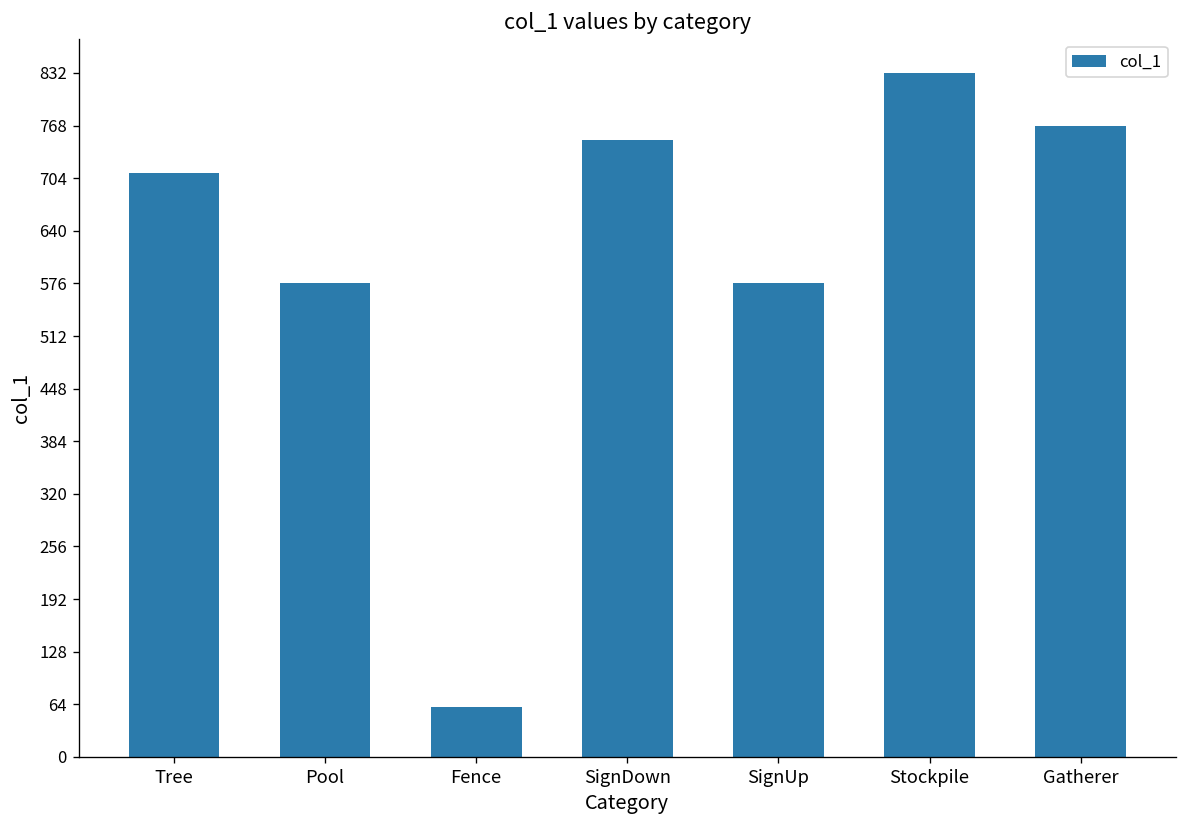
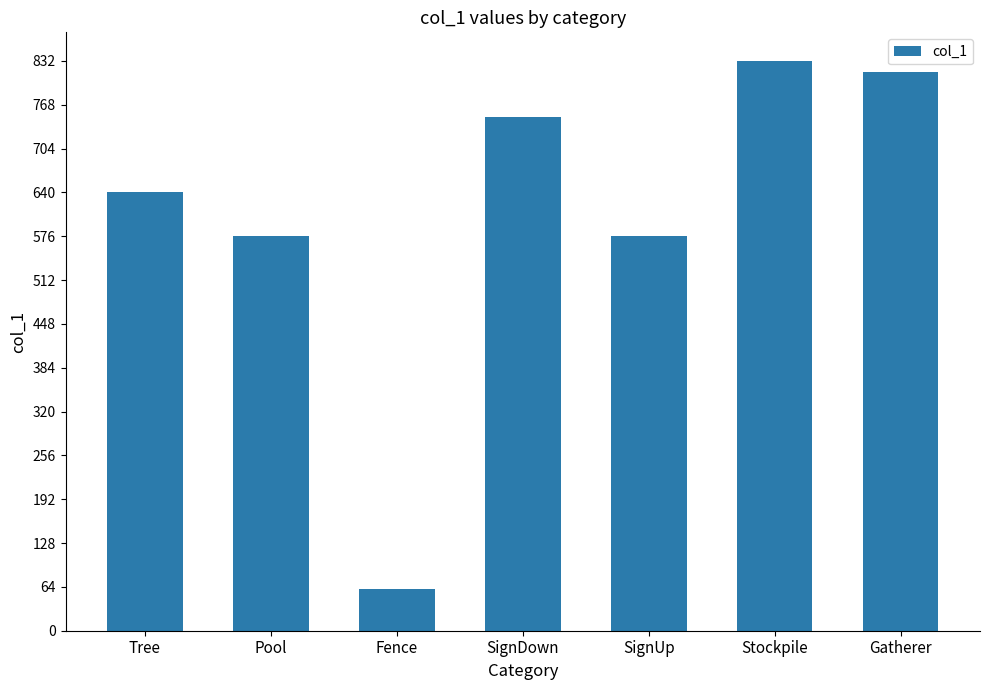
  {
-   "Tree": 710,
+   "Tree": 640,
    "Pool": 580,
    "Fence": 60,
    "SignDown": 750,
    "SignUp": 580,
    "Stockpile": 830,
-   "Gatherer": 770
+   "Gatherer": 820
  }
